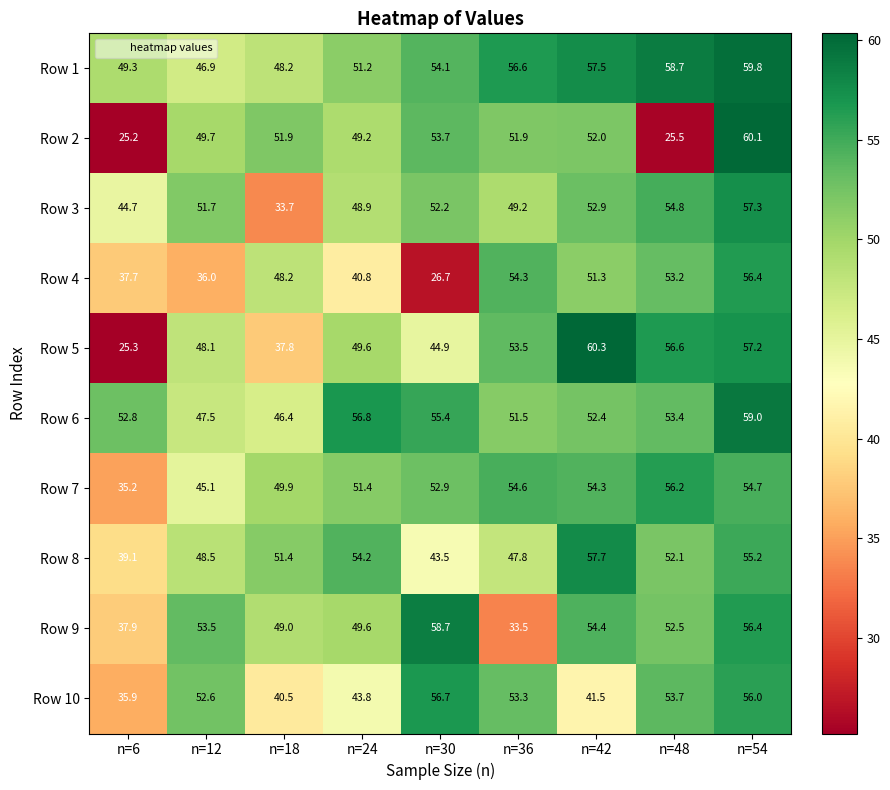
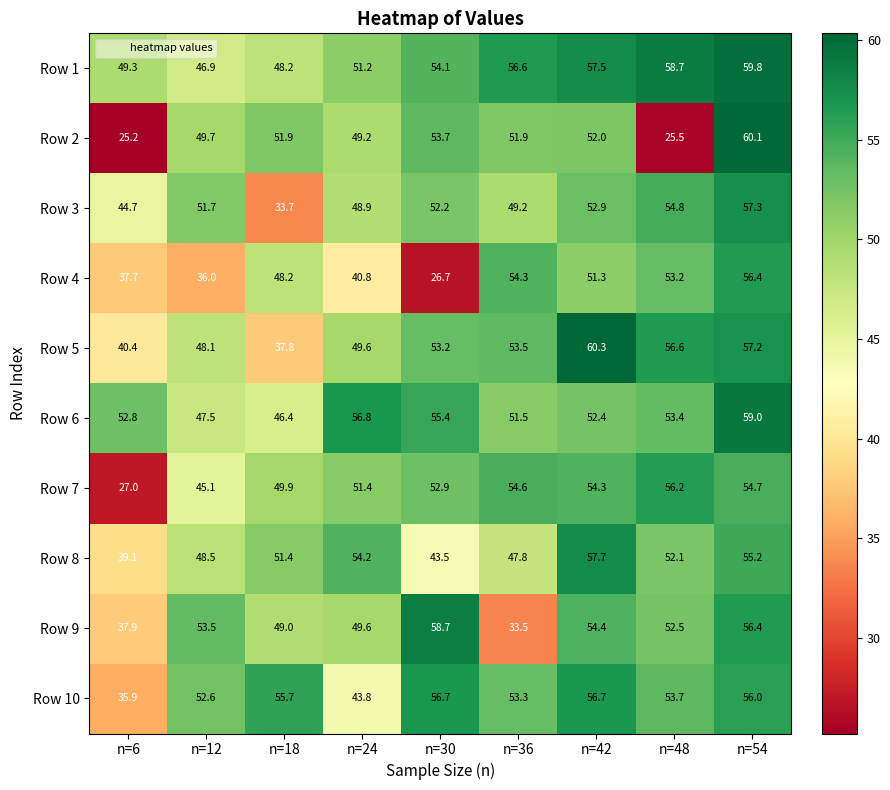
  {
    "Row 1": {
      "n=6": 49.3,
      "n=12": 46.9,
      "n=18": 48.2,
      "n=24": 51.2,
      "n=30": 54.1,
      "n=36": 56.6,
      "n=42": 57.5,
      "n=48": 58.7,
      "n=54": 59.8
    },
    "Row 2": {
      "n=6": 25.2,
      "n=12": 49.7,
      "n=18": 51.9,
      "n=24": 49.2,
      "n=30": 53.7,
      "n=36": 51.9,
      "n=42": 52.0,
      "n=48": 25.5,
      "n=54": 60.1
    },
    "Row 3": {
      "n=6": 44.7,
      "n=12": 51.7,
      "n=18": 33.7,
      "n=24": 48.9,
      "n=30": 52.2,
      "n=36": 49.2,
      "n=42": 52.9,
      "n=48": 54.8,
      "n=54": 57.3
    },
    "Row 4": {
      "n=6": 37.7,
      "n=12": 36.0,
      "n=18": 48.2,
      "n=24": 40.8,
      "n=30": 26.7,
      "n=36": 54.3,
      "n=42": 51.3,
      "n=48": 53.2,
      "n=54": 56.4
    },
    "Row 5": {
-     "n=6": 25.3,
+     "n=6": 40.4,
      "n=12": 48.1,
      "n=18": 37.8,
      "n=24": 49.6,
-     "n=30": 44.9,
+     "n=30": 53.2,
      "n=36": 53.5,
      "n=42": 60.3,
      "n=48": 56.6,
      "n=54": 57.2
    },
    "Row 6": {
      "n=6": 52.8,
      "n=12": 47.5,
      "n=18": 46.4,
      "n=24": 56.8,
      "n=30": 55.4,
      "n=36": 51.5,
      "n=42": 52.4,
      "n=48": 53.4,
      "n=54": 59.0
    },
    "Row 7": {
-     "n=6": 35.2,
+     "n=6": 27.0,
      "n=12": 45.1,
      "n=18": 49.9,
      "n=24": 51.4,
      "n=30": 52.9,
      "n=36": 54.6,
      "n=42": 54.3,
      "n=48": 56.2,
      "n=54": 54.7
    },
    "Row 8": {
      "n=6": 39.1,
      "n=12": 48.5,
      "n=18": 51.4,
      "n=24": 54.2,
      "n=30": 43.5,
      "n=36": 47.8,
      "n=42": 57.7,
      "n=48": 52.1,
      "n=54": 55.2
    },
    "Row 9": {
      "n=6": 37.9,
      "n=12": 53.5,
      "n=18": 49.0,
      "n=24": 49.6,
      "n=30": 58.7,
      "n=36": 33.5,
      "n=42": 54.4,
      "n=48": 52.5,
      "n=54": 56.4
    },
    "Row 10": {
      "n=6": 35.9,
      "n=12": 52.6,
-     "n=18": 40.5,
+     "n=18": 55.7,
      "n=24": 43.8,
      "n=30": 56.7,
      "n=36": 53.3,
-     "n=42": 41.5,
+     "n=42": 56.7,
      "n=48": 53.7,
      "n=54": 56.0
    }
  }
